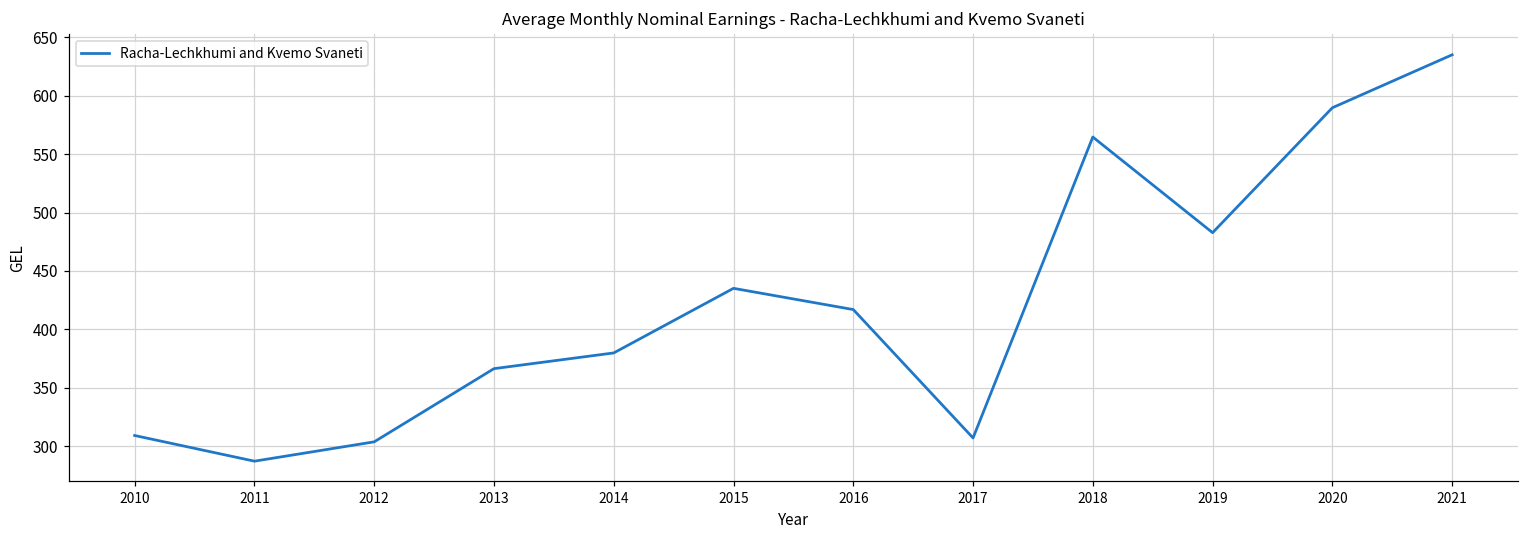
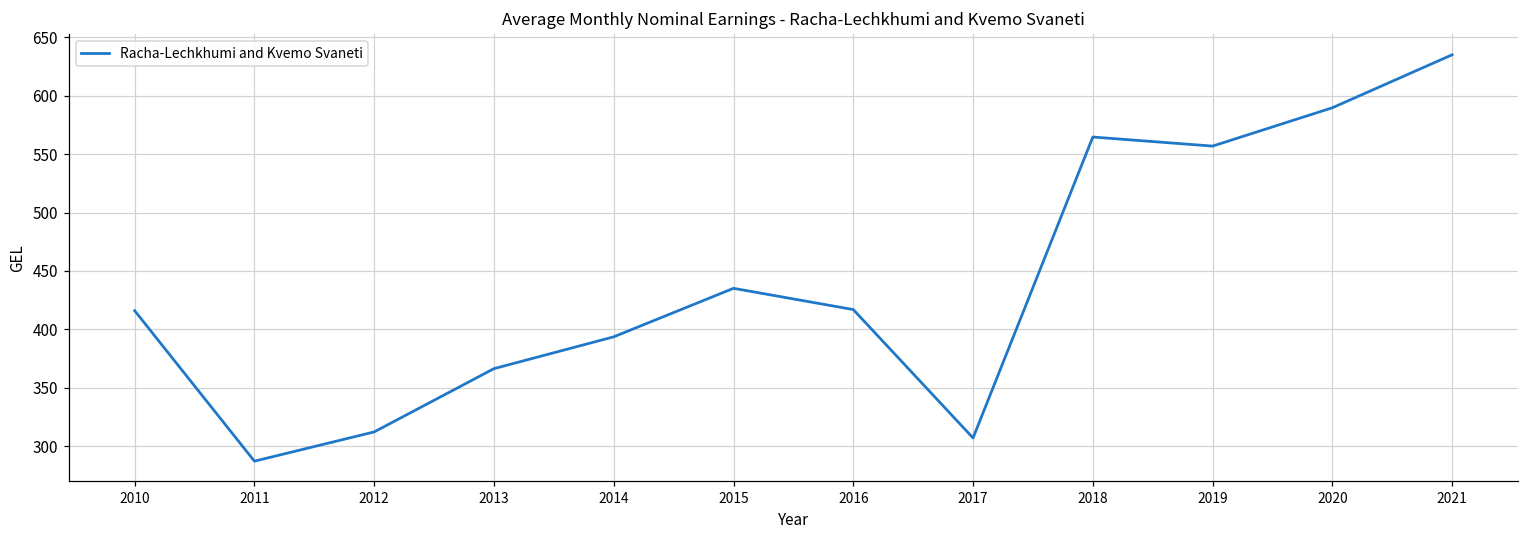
  {
-   "2010": 309,
+   "2010": 416,
    "2011": 287,
-   "2012": 304,
+   "2012": 312,
    "2013": 366,
-   "2014": 380,
+   "2014": 394,
    "2015": 435,
    "2016": 417,
    "2017": 307,
    "2018": 565,
-   "2019": 483,
+   "2019": 557,
    "2020": 590,
    "2021": 635
  }
